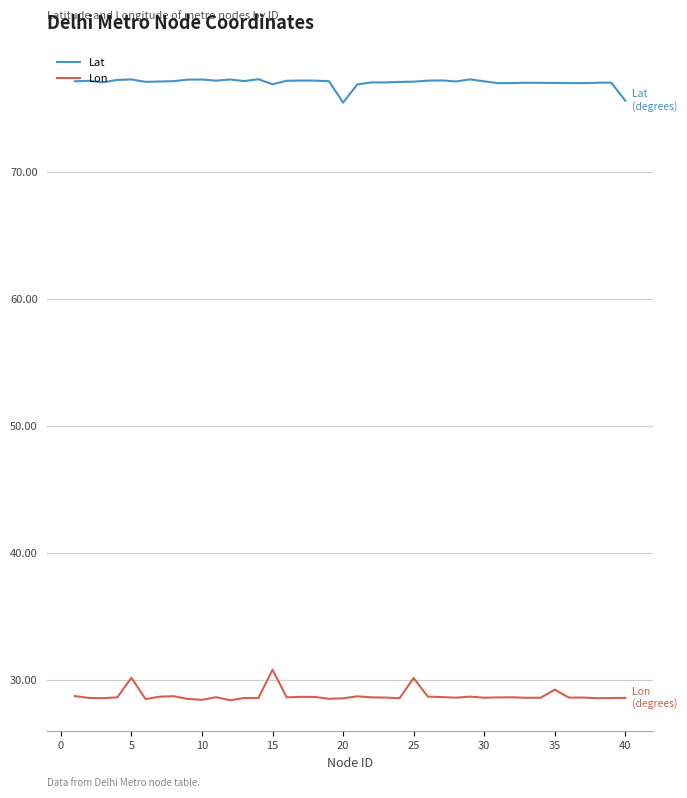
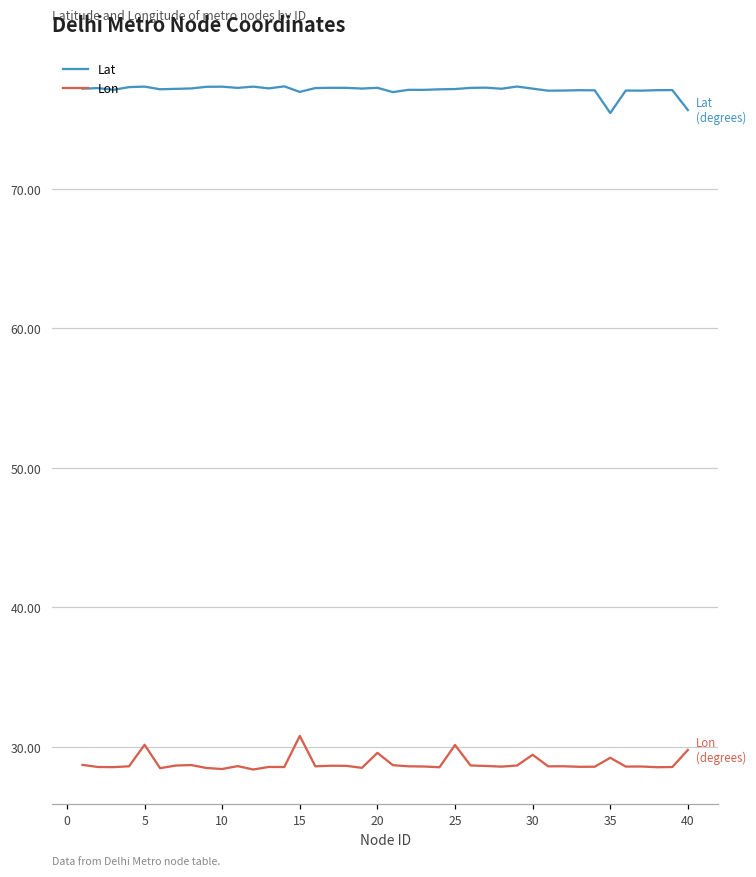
  {
    "Lat": {
      "5": 77.3,
      "10": 77.3,
      "15": 76.9,
-     "20": 75.5,
+     "20": 77.2,
      "25": 77.1,
      "30": 77.2,
-     "35": 77.0,
+     "35": 75.4,
      "40": 75.6
    },
    "Lon": {
      "5": 30.2,
      "10": 28.4,
      "15": 30.8,
-     "20": 28.5,
+     "20": 29.6,
      "25": 30.1,
-     "30": 28.6,
+     "30": 29.4,
      "35": 29.2,
-     "40": 28.6
+     "40": 29.8
    }
  }
